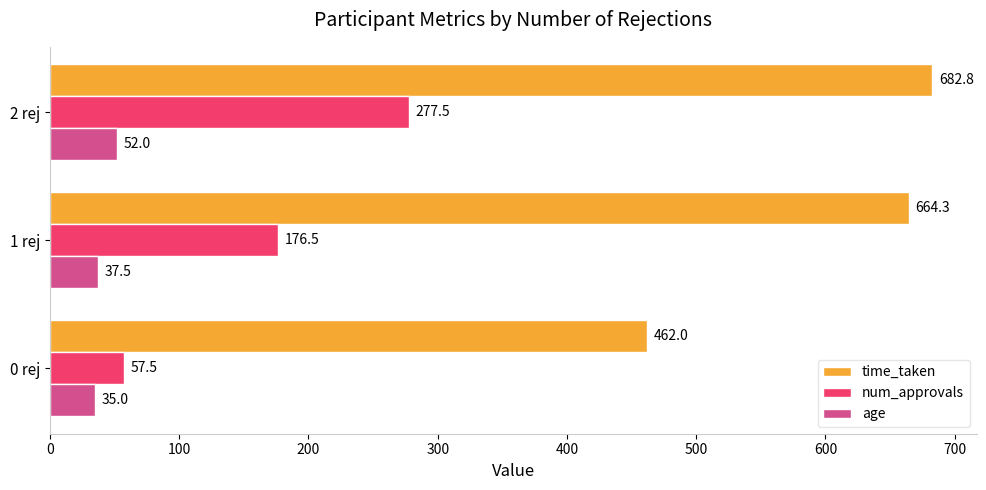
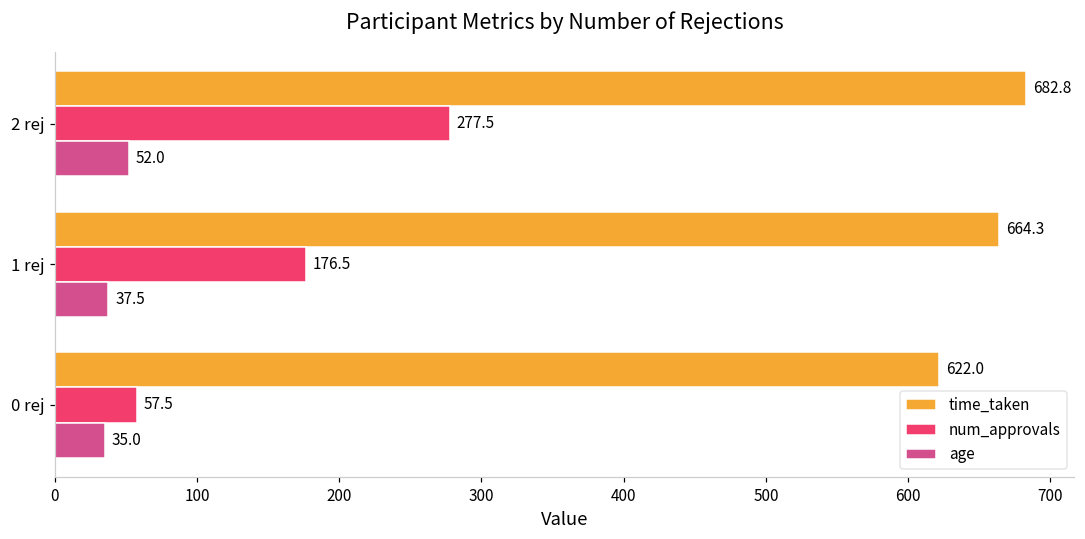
  {
    "time_taken": {
      "2 rej": 682.8,
      "1 rej": 664.3,
-     "0 rej": 462.0
+     "0 rej": 622.0
    }
  }
